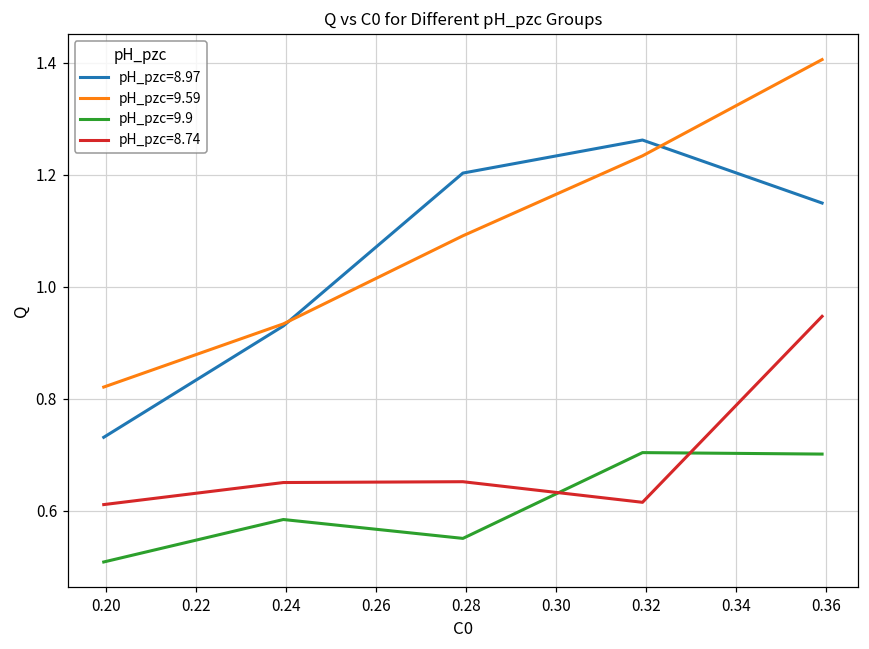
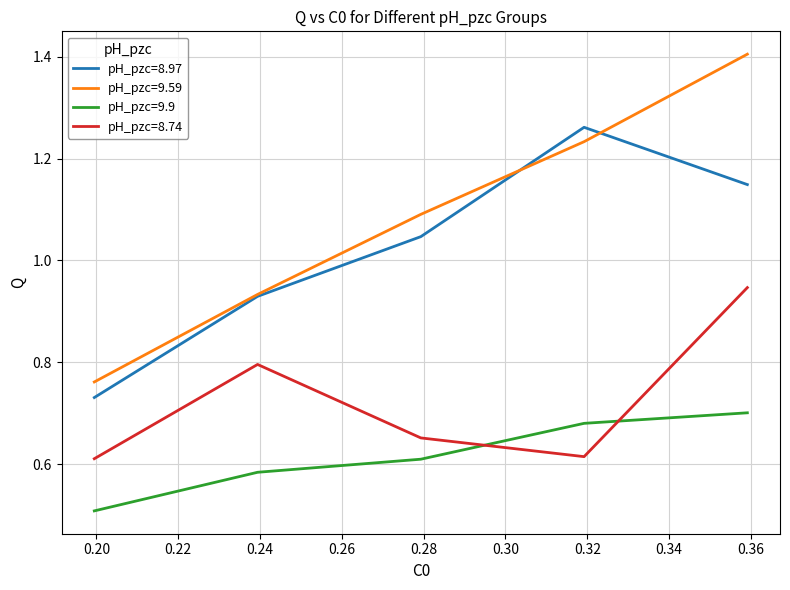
  {
    "pH_pzc=8.97": {
      "0.20": 0.73,
-     "0.28": 1.20,
+     "0.28": 1.05,
      "0.32": 1.26
    },
    "pH_pzc=9.59": {
-     "0.20": 0.82,
+     "0.20": 0.76,
      "0.28": 1.09,
      "0.32": 1.23
    },
    "pH_pzc=9.9": {
      "0.20": 0.51,
      "0.24": 0.58,
-     "0.28": 0.55,
-     "0.32": 0.70
+     "0.28": 0.61,
+     "0.32": 0.68
    },
    "pH_pzc=8.74": {
      "0.20": 0.61,
-     "0.24": 0.65,
+     "0.24": 0.80,
      "0.28": 0.65,
      "0.32": 0.61
    }
  }
